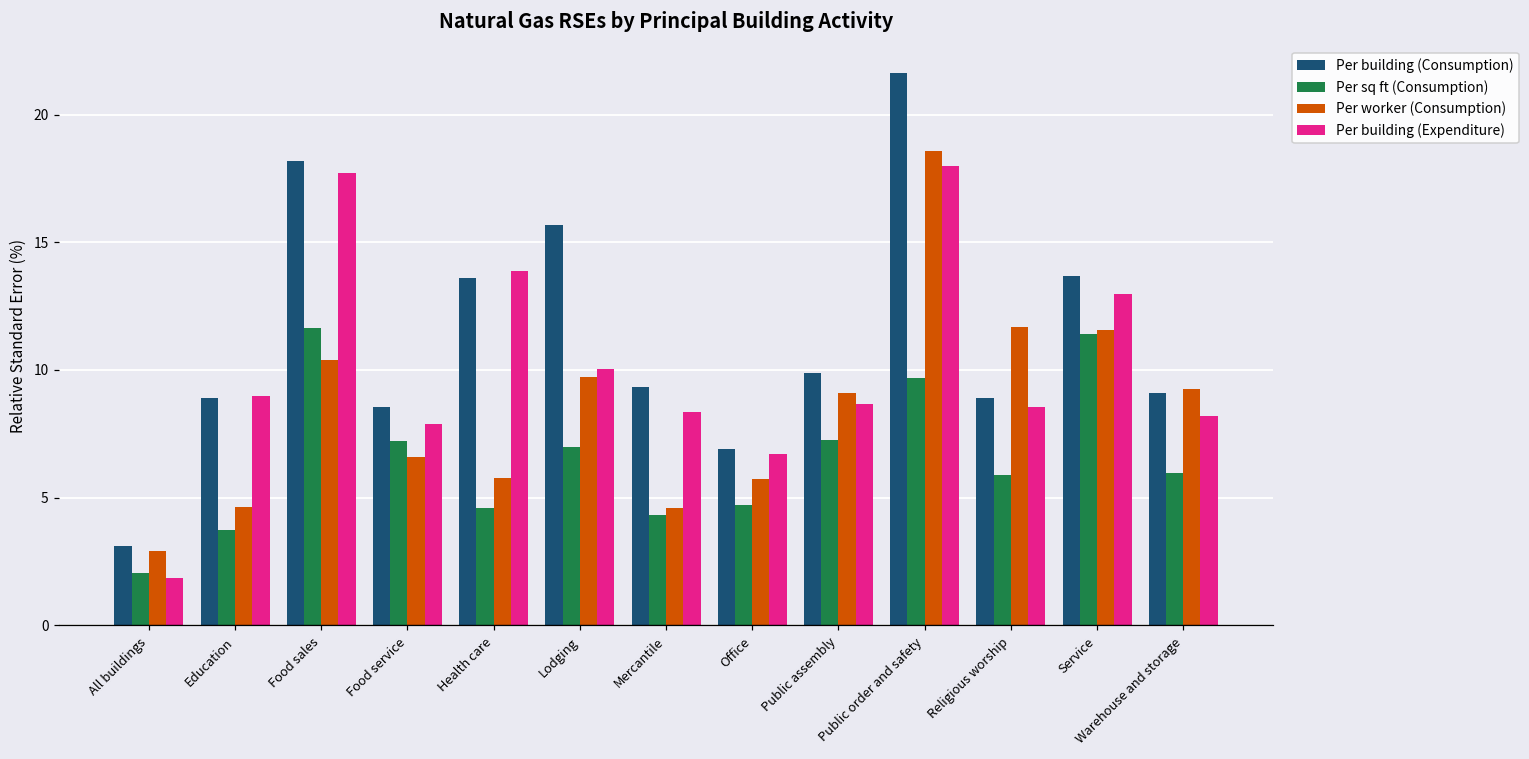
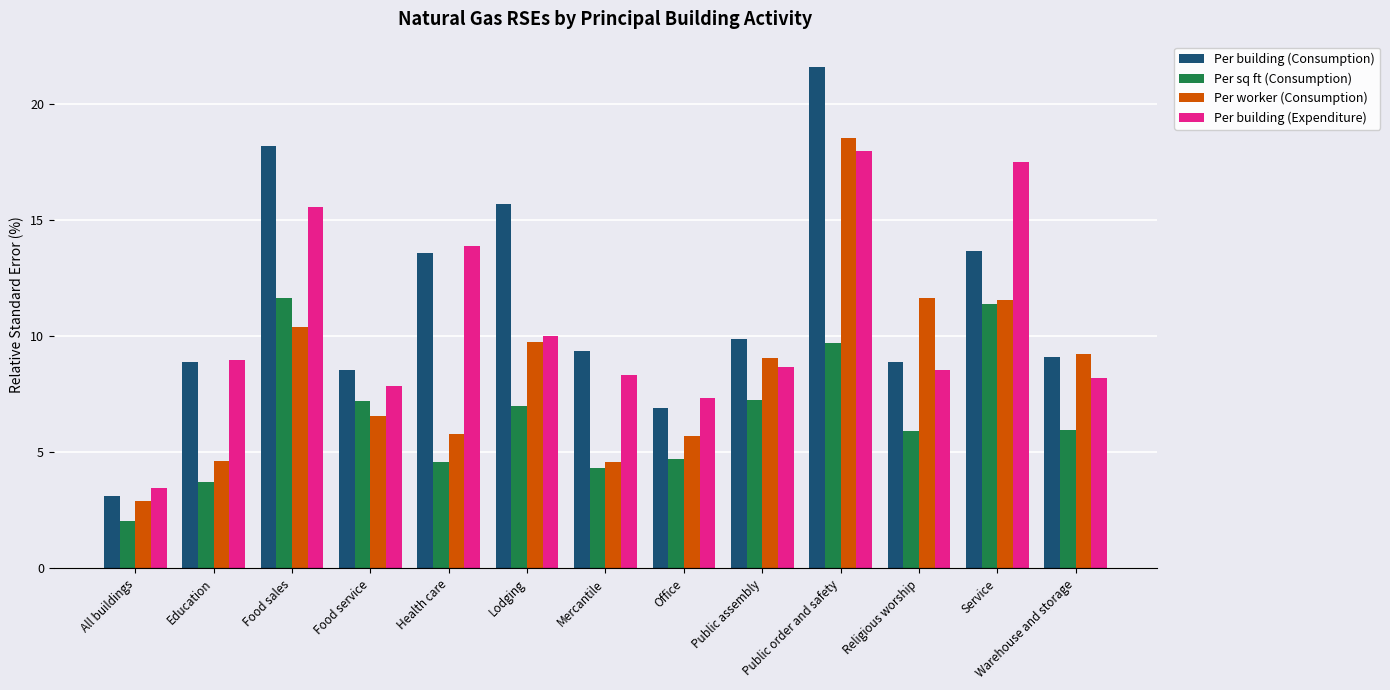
  {
    "Per building (Consumption)": {
      "All buildings": 3.1,
      "Education": 8.9,
      "Food sales": 18.2,
      "Food service": 8.6,
      "Health care": 13.6,
      "Lodging": 15.7,
      "Mercantile": 9.4,
      "Office": 6.9,
      "Public assembly": 9.9,
      "Public order and safety": 21.6,
      "Religious worship": 8.9,
      "Service": 13.7,
      "Warehouse and storage": 9.1
    },
    "Per sq ft (Consumption)": {
      "All buildings": 2.1,
      "Education": 3.7,
      "Food sales": 11.6,
      "Food service": 7.2,
      "Health care": 4.6,
      "Lodging": 7.0,
      "Mercantile": 4.3,
      "Office": 4.7,
      "Public assembly": 7.3,
      "Public order and safety": 9.7,
      "Religious worship": 5.9,
      "Service": 11.4,
      "Warehouse and storage": 6.0
    },
    "Per worker (Consumption)": {
      "All buildings": 2.9,
      "Education": 4.6,
      "Food sales": 10.4,
      "Food service": 6.6,
      "Health care": 5.8,
      "Lodging": 9.7,
      "Mercantile": 4.6,
      "Office": 5.7,
      "Public assembly": 9.1,
      "Public order and safety": 18.6,
      "Religious worship": 11.7,
      "Service": 11.6,
      "Warehouse and storage": 9.2
    },
    "Per building (Expenditure)": {
-     "All buildings": 1.8,
+     "All buildings": 3.5,
      "Education": 9.0,
-     "Food sales": 17.7,
+     "Food sales": 15.6,
      "Food service": 7.9,
      "Health care": 13.9,
      "Lodging": 10.0,
      "Mercantile": 8.3,
-     "Office": 6.7,
+     "Office": 7.3,
      "Public assembly": 8.7,
      "Public order and safety": 18.0,
      "Religious worship": 8.6,
-     "Service": 13.0,
+     "Service": 17.5,
      "Warehouse and storage": 8.2
    }
  }
